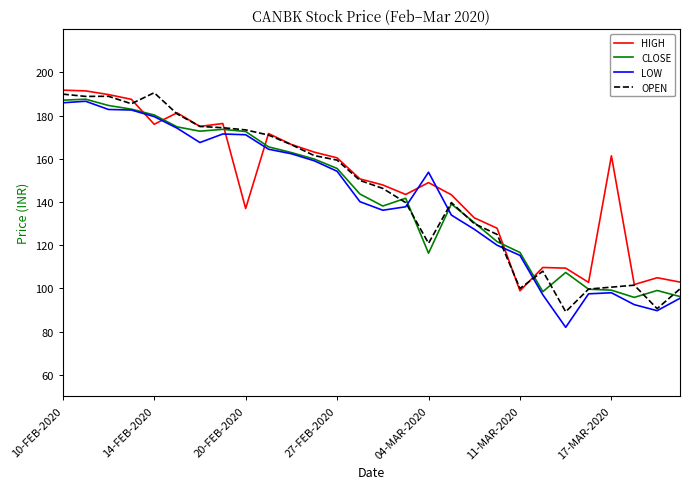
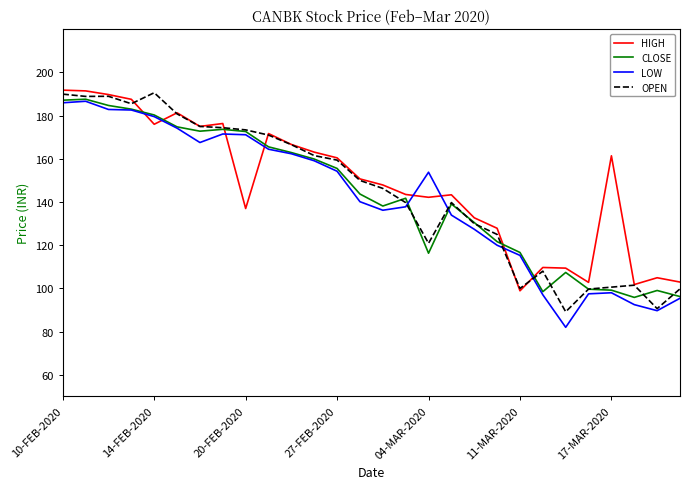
  {
    "HIGH": {
      "10-FEB-2020": 192,
      "14-FEB-2020": 176,
      "20-FEB-2020": 137,
-     "04-MAR-2020": 149,
+     "04-MAR-2020": 142,
      "17-MAR-2020": 161
    },
    "CLOSE": {
      "10-FEB-2020": 187,
      "27-FEB-2020": 156,
      "04-MAR-2020": 116,
      "11-MAR-2020": 117,
      "17-MAR-2020": 99
    },
    "LOW": {
      "10-FEB-2020": 186,
      "20-FEB-2020": 171,
      "27-FEB-2020": 154,
      "04-MAR-2020": 154,
      "11-MAR-2020": 115,
      "17-MAR-2020": 98
    },
    "OPEN": {
      "10-FEB-2020": 190,
      "14-FEB-2020": 191,
      "04-MAR-2020": 121,
      "17-MAR-2020": 101
    }
  }
